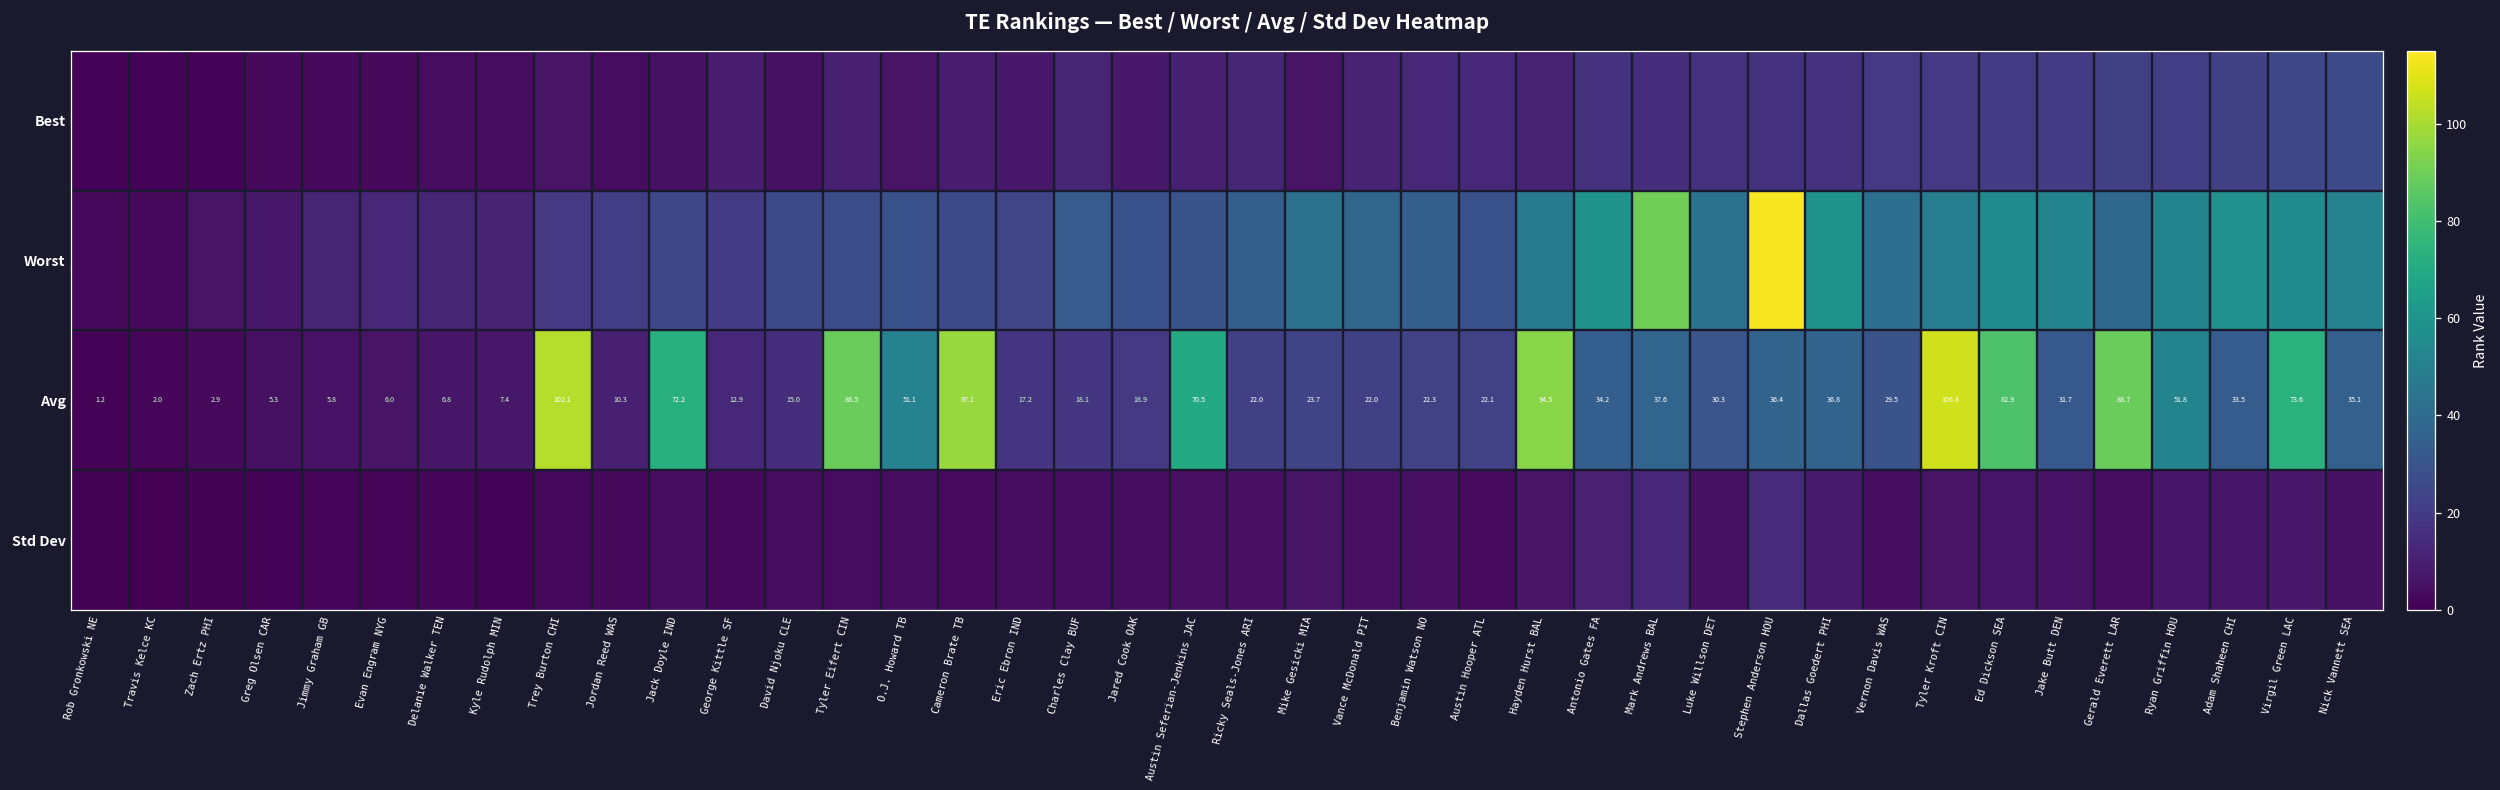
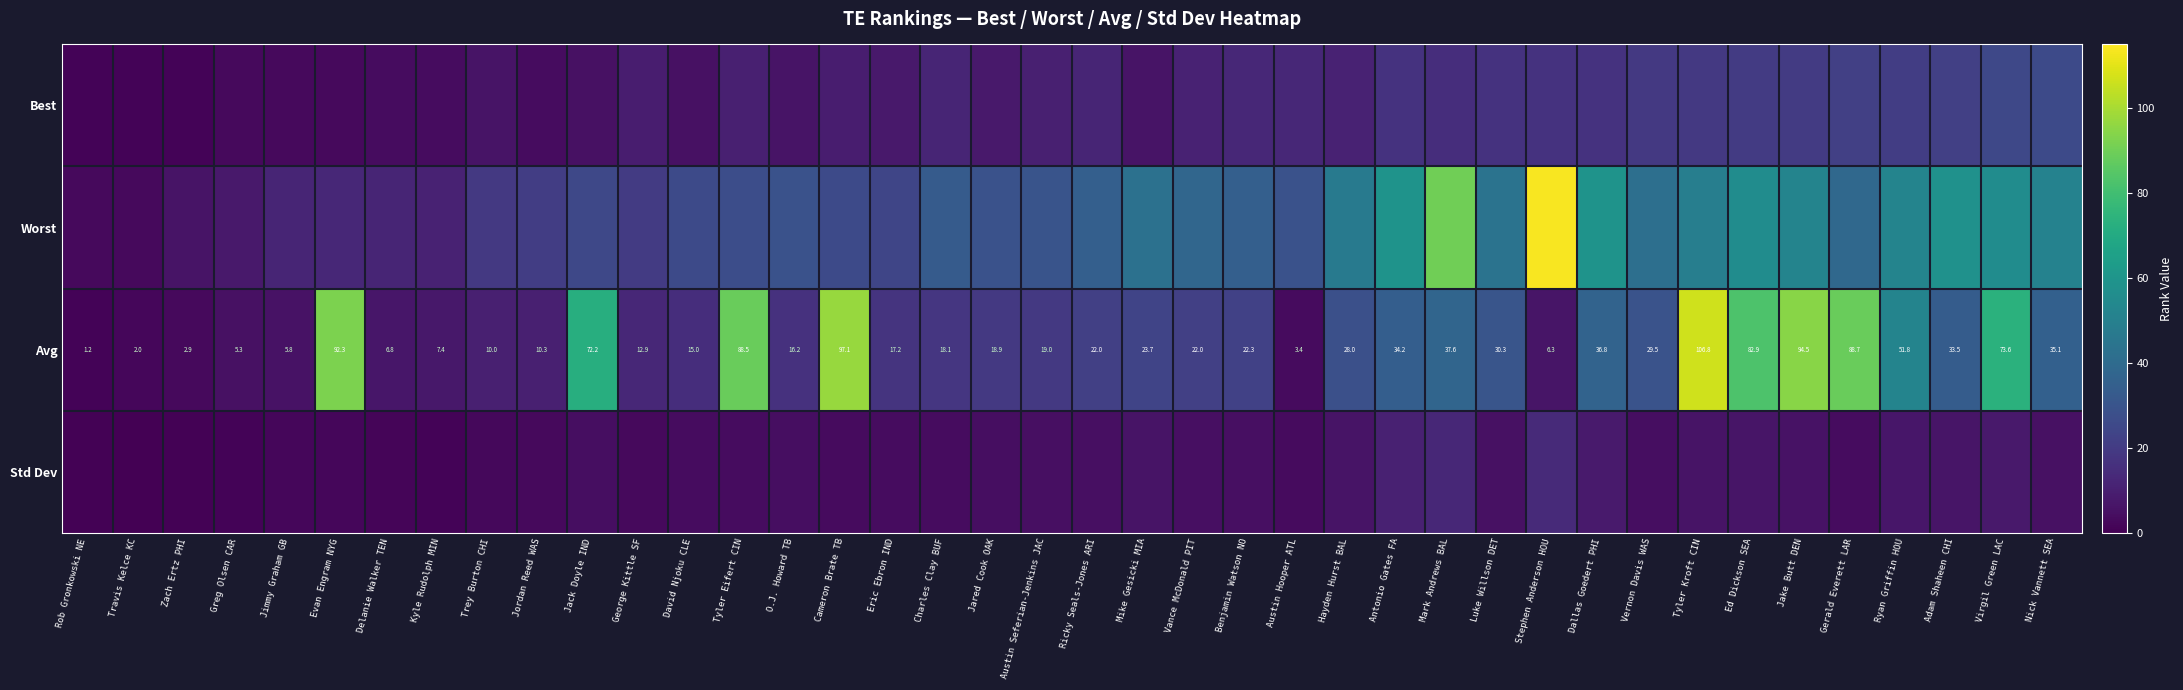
  {
    "Avg": {
      "Rob Gronkowski NE": 1.2,
      "Travis Kelce KC": 2.0,
      "Zach Ertz PHI": 2.9,
      "Greg Olsen CAR": 5.3,
      "Jimmy Graham GB": 5.8,
-     "Evan Engram NYG": 6.0,
+     "Evan Engram NYG": 92.3,
      "Delanie Walker TEN": 6.8,
      "Kyle Rudolph MIN": 7.4,
-     "Trey Burton CHI": 102.1,
+     "Trey Burton CHI": 10.0,
      "Jordan Reed WAS": 10.3,
      "Jack Doyle IND": 72.2,
      "George Kittle SF": 12.9,
      "David Njoku CLE": 15.0,
      "Tyler Eifert CIN": 88.5,
-     "O.J. Howard TB": 51.1,
+     "O.J. Howard TB": 16.2,
      "Cameron Brate TB": 97.1,
      "Eric Ebron IND": 17.2,
      "Charles Clay BUF": 18.1,
      "Jared Cook OAK": 18.9,
-     "Austin Seferian-Jenkins JAC": 70.5,
+     "Austin Seferian-Jenkins JAC": 19.0,
      "Ricky Seals-Jones ARI": 22.0,
      "Mike Gesicki MIA": 23.7,
      "Vance McDonald PIT": 22.0,
      "Benjamin Watson NO": 22.3,
-     "Austin Hooper ATL": 22.1,
-     "Hayden Hurst BAL": 94.5,
+     "Austin Hooper ATL": 3.4,
+     "Hayden Hurst BAL": 28.0,
      "Antonio Gates FA": 34.2,
      "Mark Andrews BAL": 37.6,
      "Luke Willson DET": 30.3,
-     "Stephen Anderson HOU": 36.4,
+     "Stephen Anderson HOU": 6.3,
      "Dallas Goedert PHI": 36.8,
      "Vernon Davis WAS": 29.5,
      "Tyler Kroft CIN": 106.8,
      "Ed Dickson SEA": 82.9,
-     "Jake Butt DEN": 31.7,
+     "Jake Butt DEN": 94.5,
      "Gerald Everett LAR": 88.7,
      "Ryan Griffin HOU": 51.8,
      "Adam Shaheen CHI": 33.5,
      "Virgil Green LAC": 73.6,
      "Nick Vannett SEA": 35.1
    }
  }
